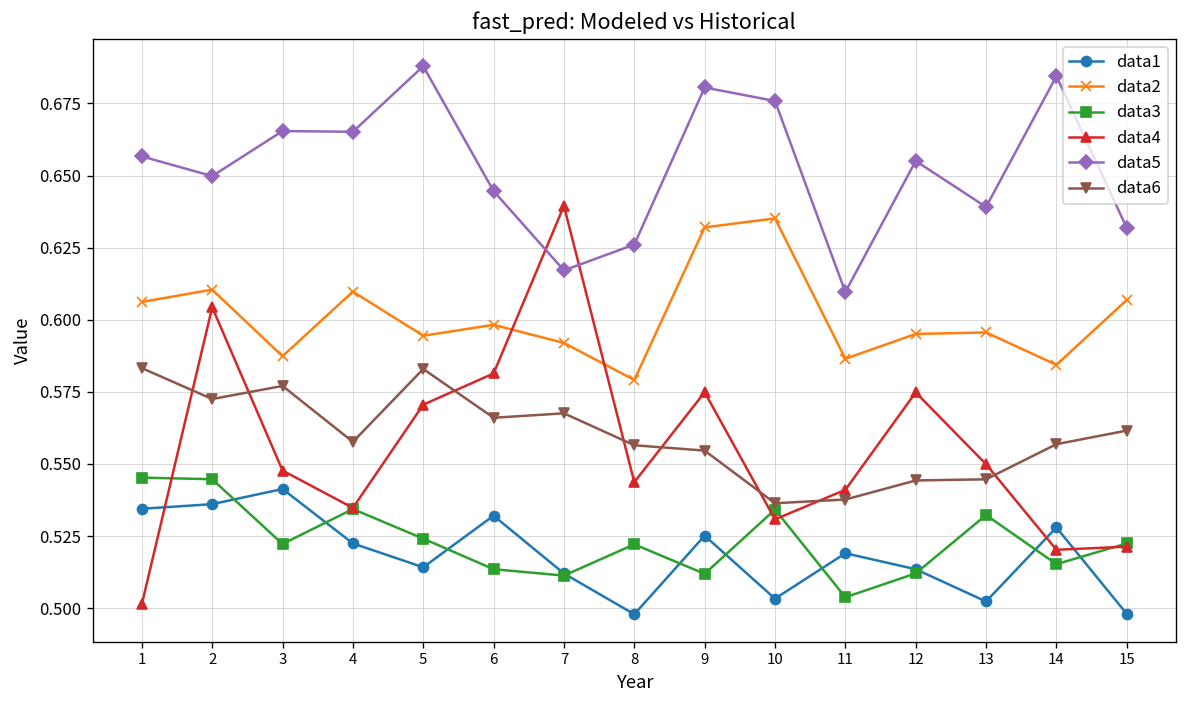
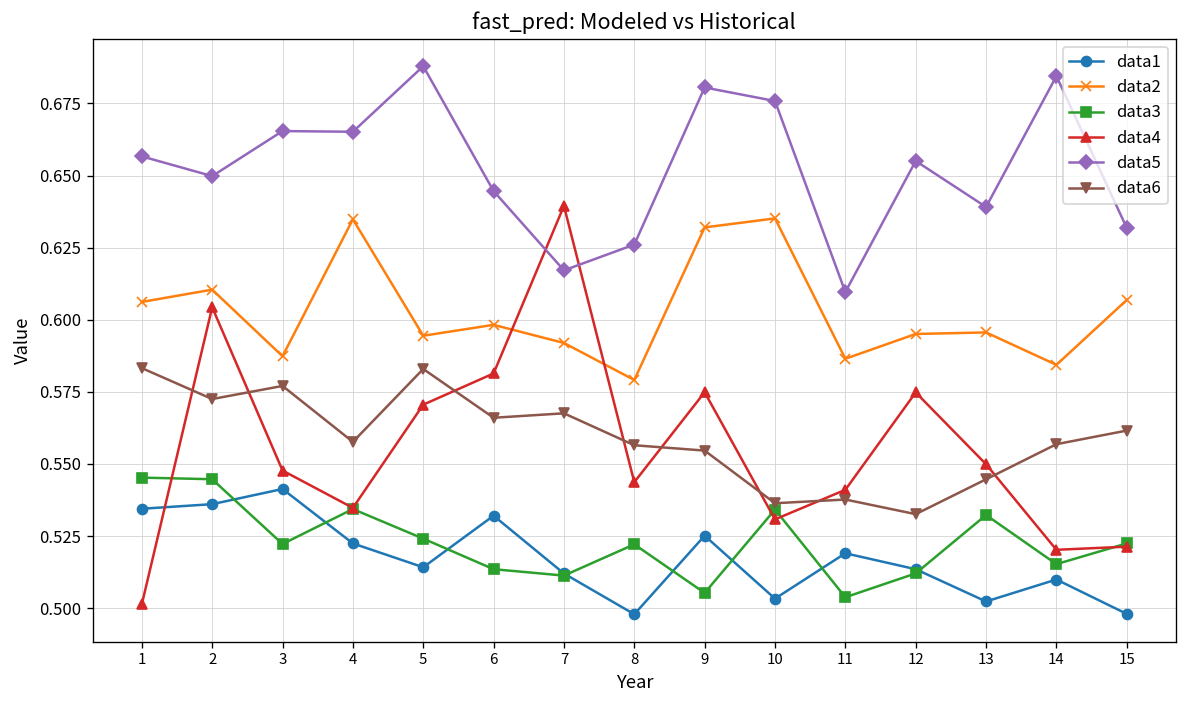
  {
    "data1": {
      "1": 0.534,
      "2": 0.536,
      "3": 0.541,
      "4": 0.522,
      "5": 0.514,
      "6": 0.532,
      "8": 0.498,
      "9": 0.525,
      "10": 0.503,
      "11": 0.519,
      "12": 0.513,
      "13": 0.502,
-     "14": 0.528,
+     "14": 0.510,
      "15": 0.498
    },
    "data2": {
      "1": 0.606,
      "2": 0.610,
      "3": 0.587,
-     "4": 0.610,
+     "4": 0.635,
      "5": 0.594,
      "6": 0.598,
      "7": 0.592,
      "8": 0.579,
      "9": 0.632,
      "10": 0.635,
      "11": 0.586,
      "12": 0.595,
      "13": 0.596,
      "14": 0.584,
      "15": 0.607
    },
    "data3": {
      "1": 0.545,
      "2": 0.545,
      "3": 0.522,
      "5": 0.524,
      "6": 0.513,
      "8": 0.522,
-     "9": 0.512,
+     "9": 0.505,
      "10": 0.534,
      "11": 0.504,
      "12": 0.512,
      "13": 0.532,
      "14": 0.515,
      "15": 0.522
    },
    "data4": {
      "1": 0.501,
      "2": 0.604,
      "3": 0.548,
      "5": 0.571,
      "6": 0.581,
      "7": 0.639,
      "8": 0.544,
      "9": 0.575,
      "10": 0.531,
      "11": 0.541,
      "12": 0.575,
      "13": 0.550,
      "14": 0.520,
      "15": 0.521
    },
    "data5": {
      "1": 0.657,
      "2": 0.650,
      "3": 0.665,
      "4": 0.665,
      "5": 0.688,
      "6": 0.645,
      "7": 0.617,
      "8": 0.626,
      "9": 0.681,
      "10": 0.676,
      "11": 0.610,
      "12": 0.655,
      "13": 0.639,
      "14": 0.684,
      "15": 0.632
    },
    "data6": {
      "1": 0.583,
      "2": 0.573,
      "3": 0.577,
      "4": 0.558,
      "5": 0.583,
      "6": 0.566,
      "7": 0.568,
      "8": 0.556,
      "9": 0.555,
      "10": 0.536,
      "11": 0.538,
-     "12": 0.544,
+     "12": 0.533,
      "13": 0.545,
      "14": 0.557,
      "15": 0.562
    }
  }
